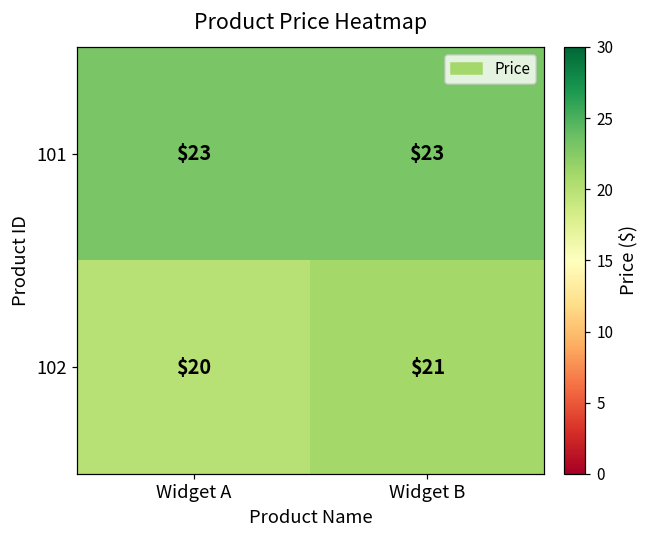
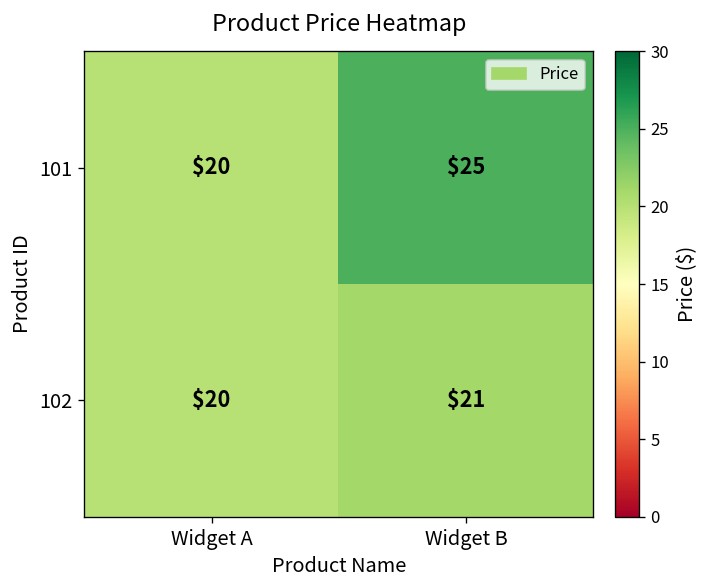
  {
    "101": {
-     "Widget A": "$23",
-     "Widget B": "$23"
+     "Widget A": "$20",
+     "Widget B": "$25"
    },
    "102": {
      "Widget A": "$20",
      "Widget B": "$21"
    }
  }
